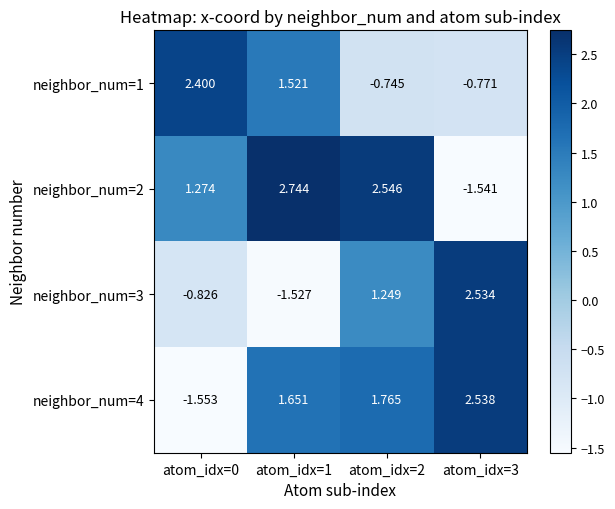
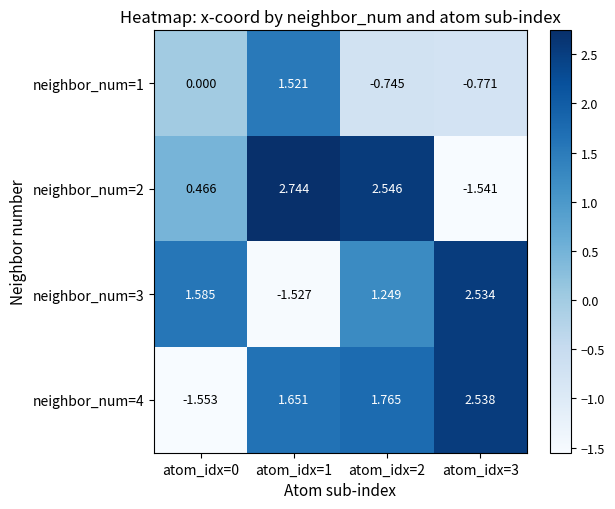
  {
    "neighbor_num=1": {
-     "atom_idx=0": 2.400,
+     "atom_idx=0": 0.000,
      "atom_idx=1": 1.521,
      "atom_idx=2": -0.745,
      "atom_idx=3": -0.771
    },
    "neighbor_num=2": {
-     "atom_idx=0": 1.274,
+     "atom_idx=0": 0.466,
      "atom_idx=1": 2.744,
      "atom_idx=2": 2.546,
      "atom_idx=3": -1.541
    },
    "neighbor_num=3": {
-     "atom_idx=0": -0.826,
+     "atom_idx=0": 1.585,
      "atom_idx=1": -1.527,
      "atom_idx=2": 1.249,
      "atom_idx=3": 2.534
    },
    "neighbor_num=4": {
      "atom_idx=0": -1.553,
      "atom_idx=1": 1.651,
      "atom_idx=2": 1.765,
      "atom_idx=3": 2.538
    }
  }
